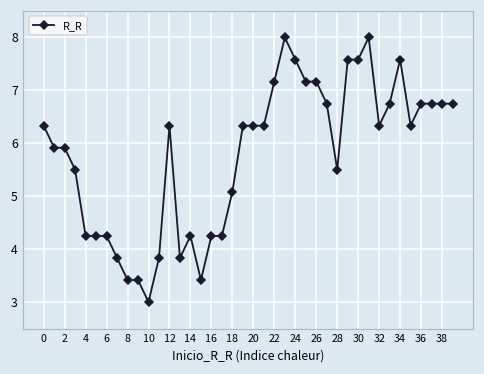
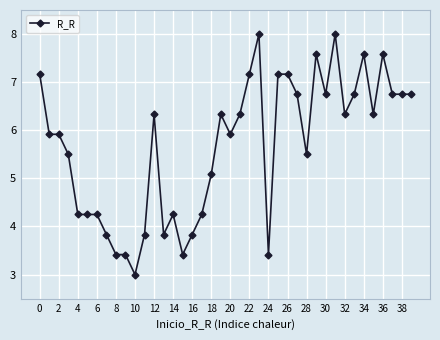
  {
-   "0": 6.3,
+   "0": 7.2,
    "2": 5.9,
    "4": 4.3,
    "6": 4.3,
    "8": 3.4,
    "10": 3.0,
    "12": 6.3,
    "14": 4.3,
-   "16": 4.3,
+   "16": 3.8,
    "18": 5.1,
-   "20": 6.3,
+   "20": 5.9,
    "22": 7.2,
-   "24": 7.6,
+   "24": 3.4,
    "26": 7.2,
    "28": 5.5,
-   "30": 7.6,
+   "30": 6.8,
    "32": 6.3,
    "34": 7.6,
-   "36": 6.8,
+   "36": 7.6,
    "38": 6.8
  }
